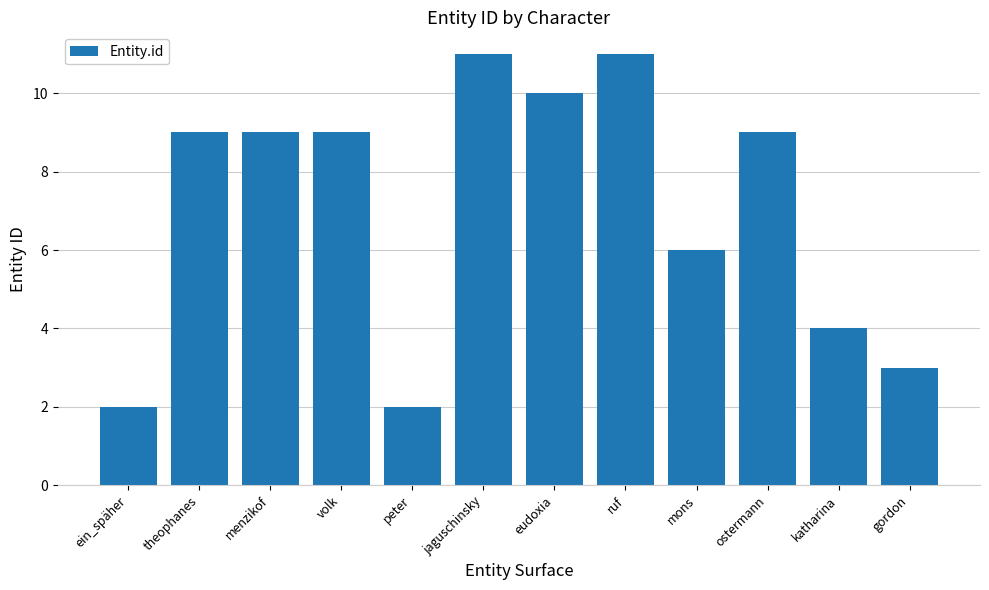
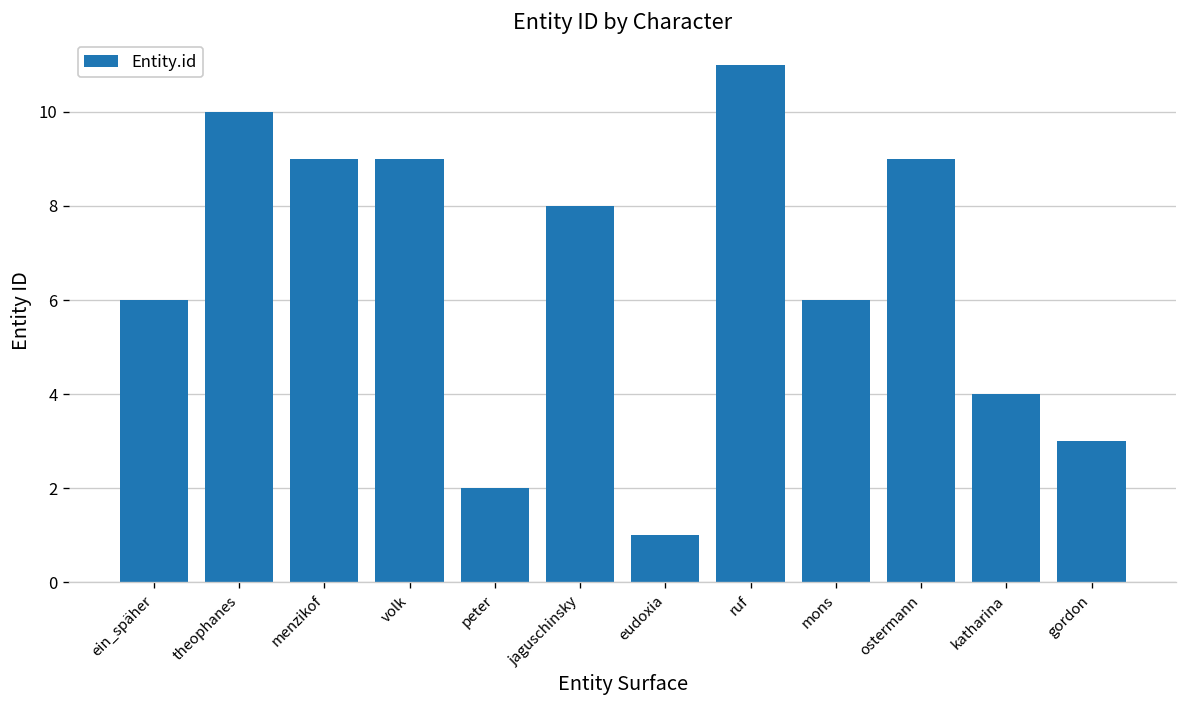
  {
-   "ein_späher": 2,
-   "theophanes": 9,
+   "ein_späher": 6,
+   "theophanes": 10,
    "menzikof": 9,
    "volk": 9,
    "peter": 2,
-   "jaguschinsky": 11,
-   "eudoxia": 10,
+   "jaguschinsky": 8,
+   "eudoxia": 1,
    "ruf": 11,
    "mons": 6,
    "ostermann": 9,
    "katharina": 4,
    "gordon": 3
  }
